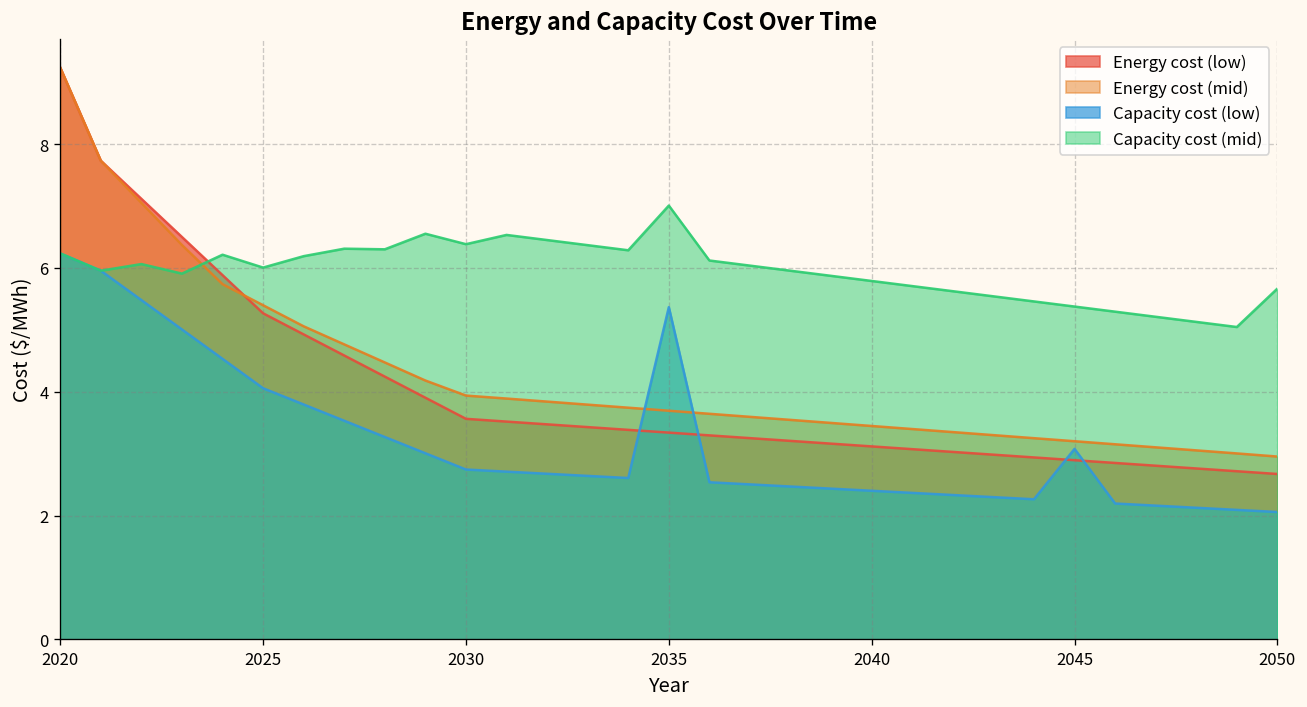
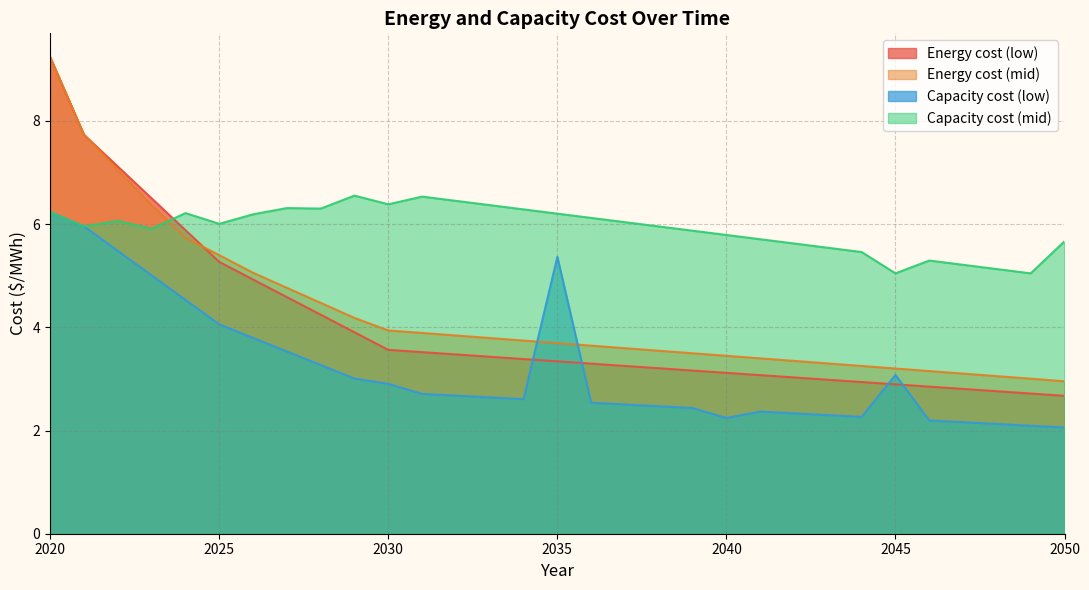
  {
    "Capacity cost (low)": {
      "2025": 4.1,
-     "2030": 2.7,
+     "2030": 2.9,
      "2035": 5.4,
-     "2040": 2.4,
+     "2040": 2.2,
      "2045": 3.1,
      "2050": 2.1
    },
    "Capacity cost (mid)": {
      "2025": 6.0,
      "2030": 6.4,
-     "2035": 7.0,
+     "2035": 6.2,
      "2040": 5.8,
-     "2045": 5.4,
+     "2045": 5.0,
      "2050": 5.7
    }
  }
